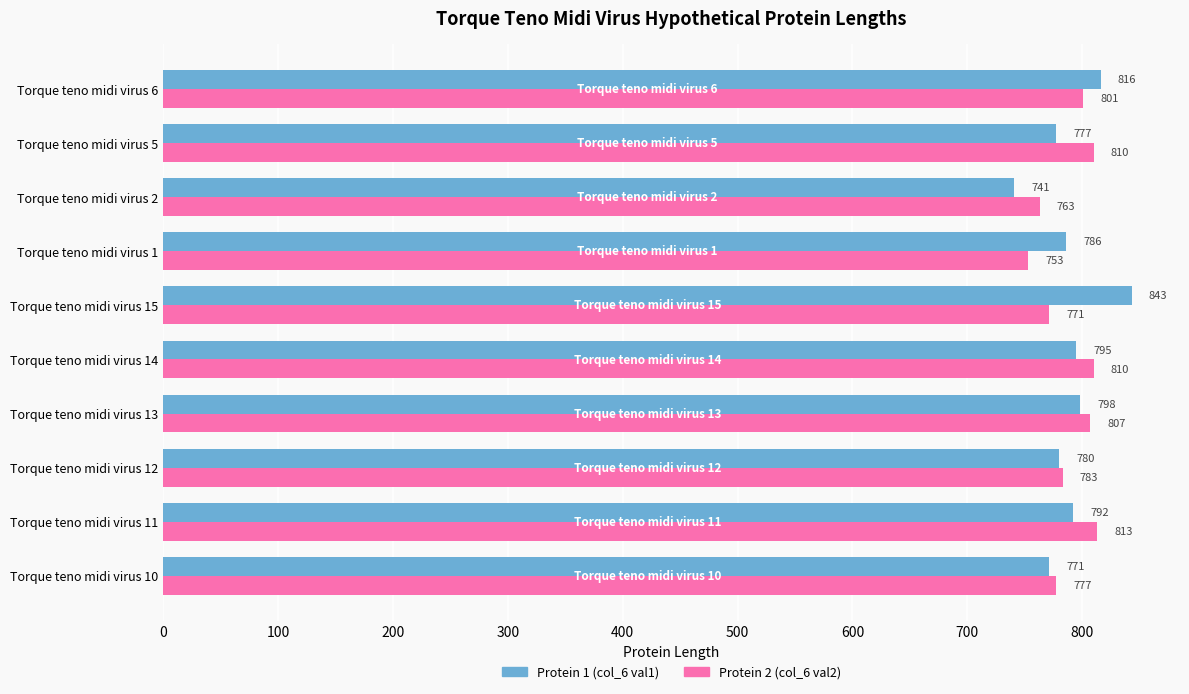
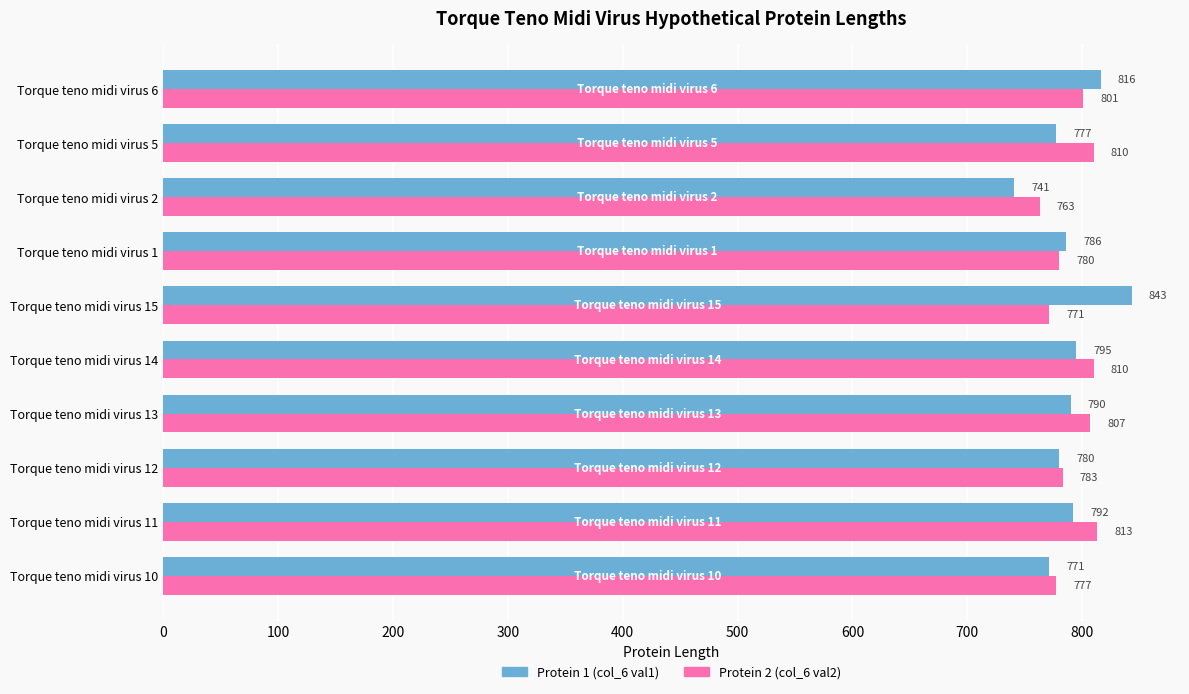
  {
    "Protein 1 (col_6 val1)": {
      "Torque teno midi virus 6": 816,
      "Torque teno midi virus 5": 777,
      "Torque teno midi virus 2": 741,
      "Torque teno midi virus 1": 786,
      "Torque teno midi virus 15": 843,
      "Torque teno midi virus 14": 795,
-     "Torque teno midi virus 13": 798,
+     "Torque teno midi virus 13": 790,
      "Torque teno midi virus 12": 780,
      "Torque teno midi virus 11": 792,
      "Torque teno midi virus 10": 771
    },
    "Protein 2 (col_6 val2)": {
      "Torque teno midi virus 6": 801,
      "Torque teno midi virus 5": 810,
      "Torque teno midi virus 2": 763,
-     "Torque teno midi virus 1": 753,
+     "Torque teno midi virus 1": 780,
      "Torque teno midi virus 15": 771,
      "Torque teno midi virus 14": 810,
      "Torque teno midi virus 13": 807,
      "Torque teno midi virus 12": 783,
      "Torque teno midi virus 11": 813,
      "Torque teno midi virus 10": 777
    }
  }
